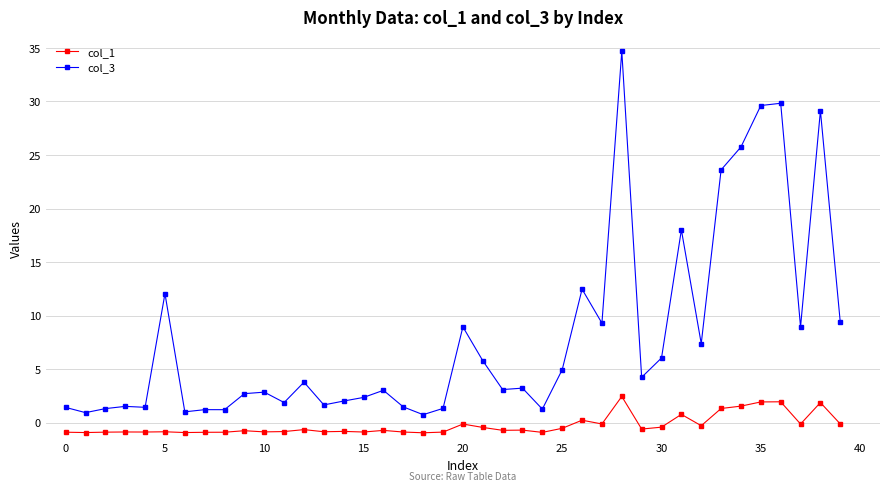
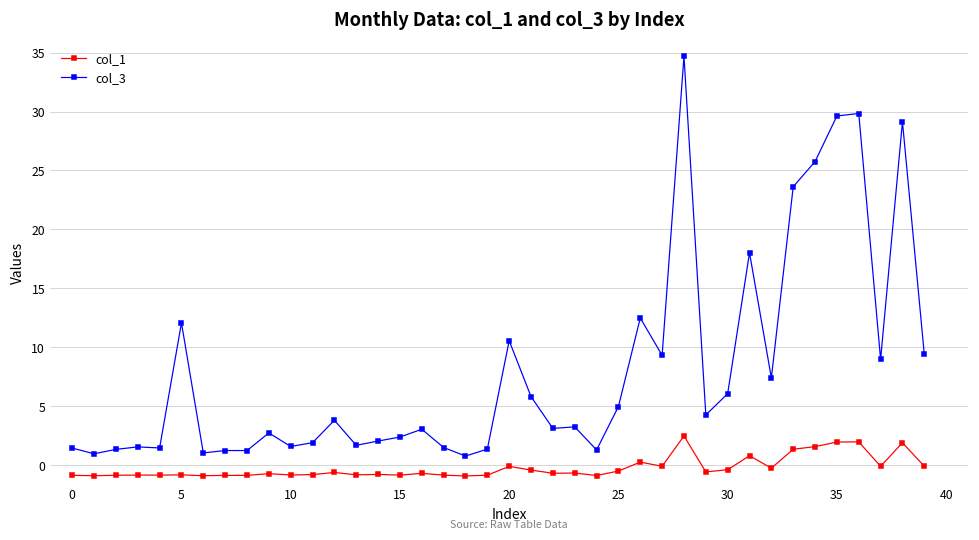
  {
    "col_1": {
      "0": -0.9,
      "5": -0.8,
      "10": -0.9,
      "15": -0.9,
      "20": -0.1,
      "25": -0.5,
      "30": -0.4,
      "35": 1.9
    },
    "col_3": {
      "0": 1.4,
      "5": 12.1,
-     "10": 2.9,
+     "10": 1.6,
      "15": 2.4,
-     "20": 9.0,
+     "20": 10.5,
      "25": 5.0,
      "30": 6.1,
      "35": 29.6
    }
  }
